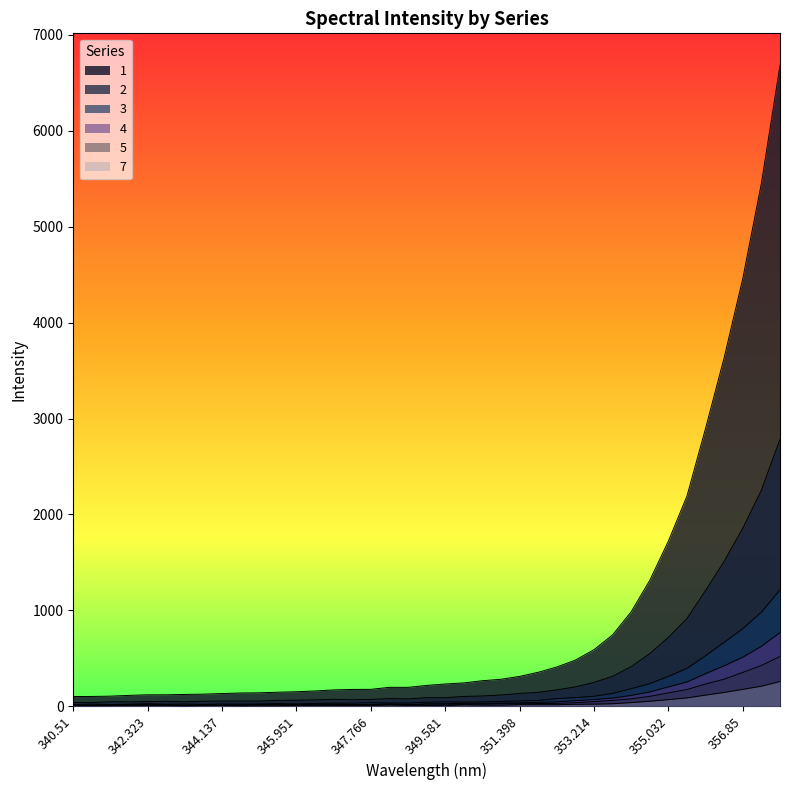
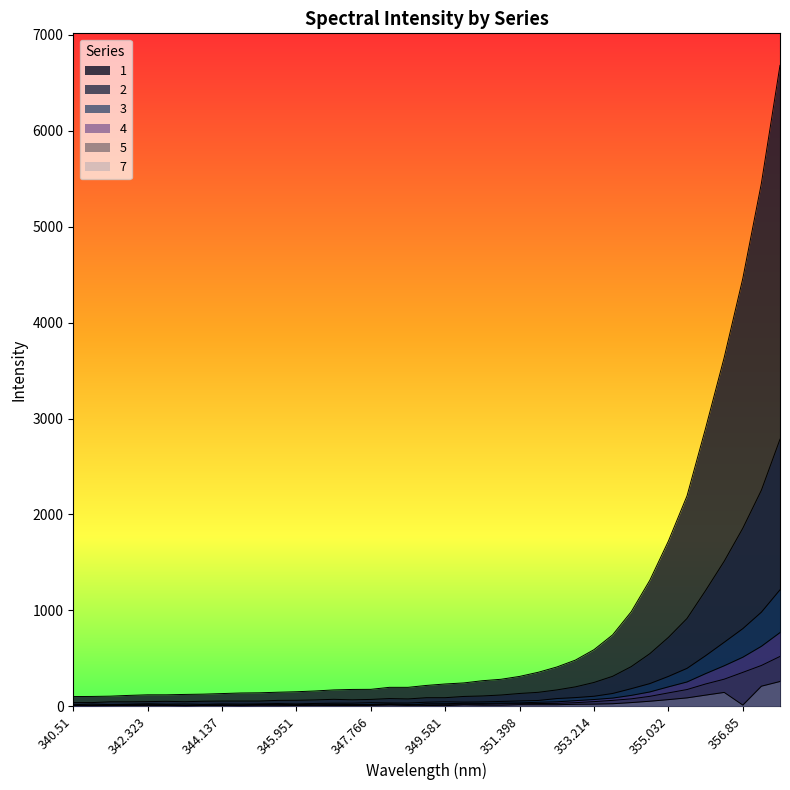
  {
    "7": {
      "355.032": 100,
-     "356.85": 200
+     "356.85": 0
    }
  }
